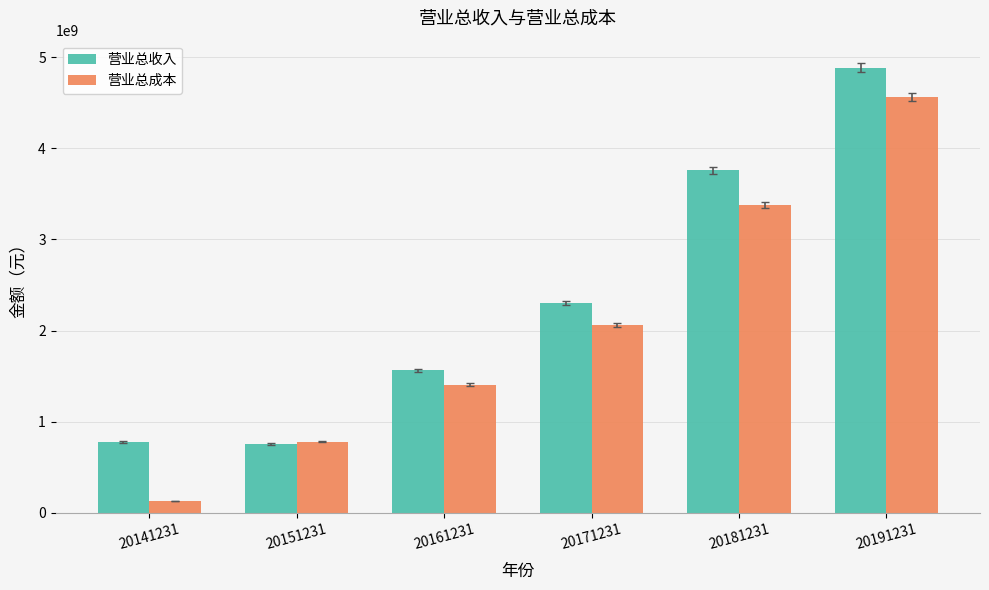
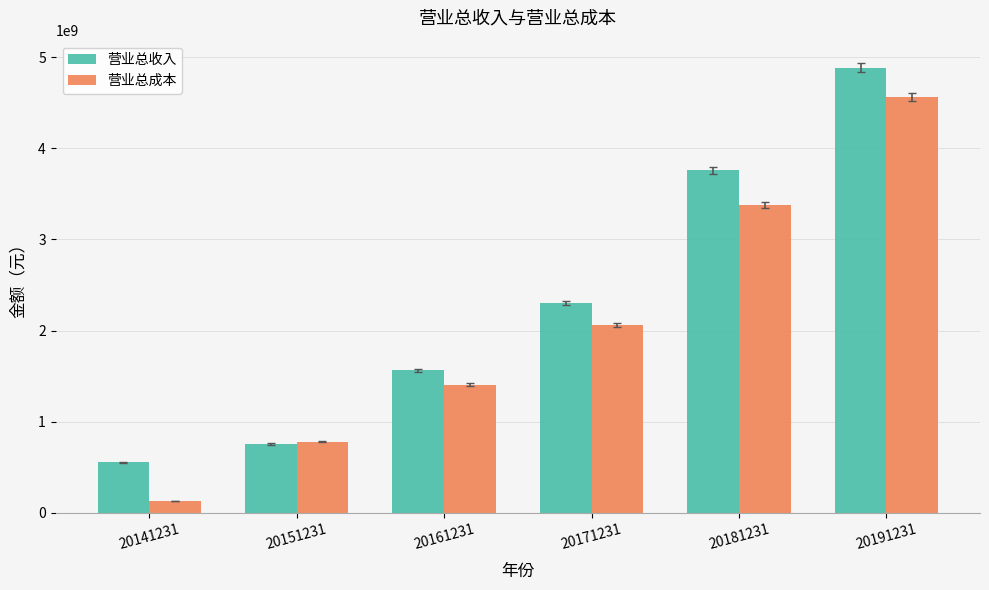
  {
    "营业总收入": {
-     "20141231": 800000000,
+     "20141231": 600000000,
      "20151231": 800000000,
      "20161231": 1600000000,
      "20171231": 2300000000,
      "20181231": 3800000000,
      "20191231": 4900000000
    },
    "营业总成本": {
      "20141231": 100000000,
      "20151231": 800000000,
      "20161231": 1400000000,
      "20171231": 2100000000,
      "20181231": 3400000000,
      "20191231": 4600000000
    }
  }
